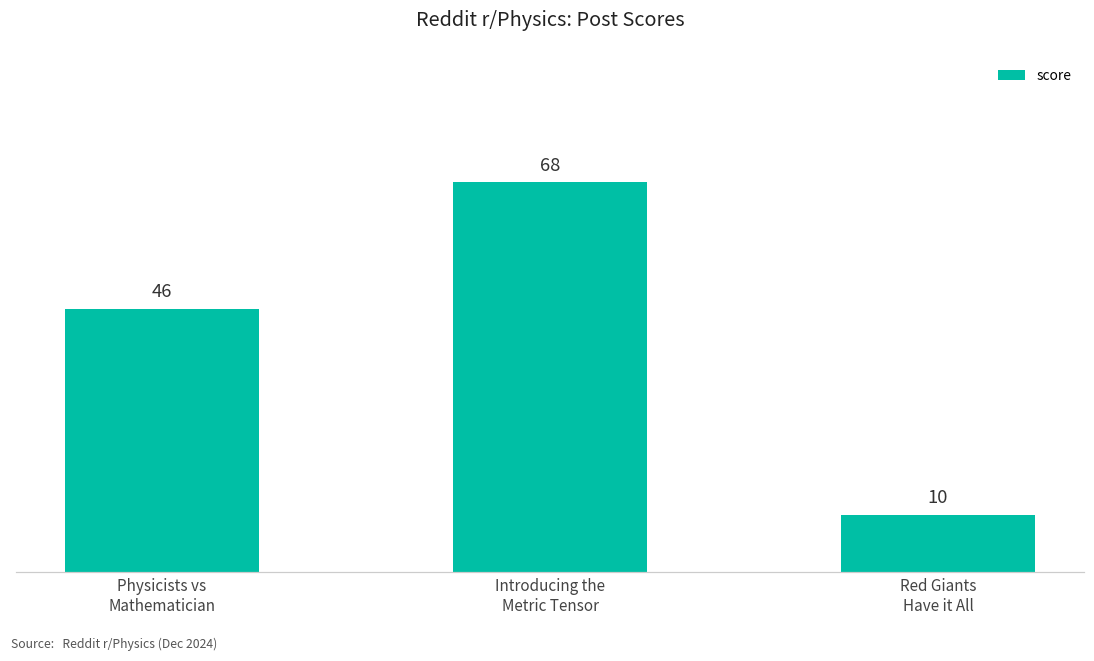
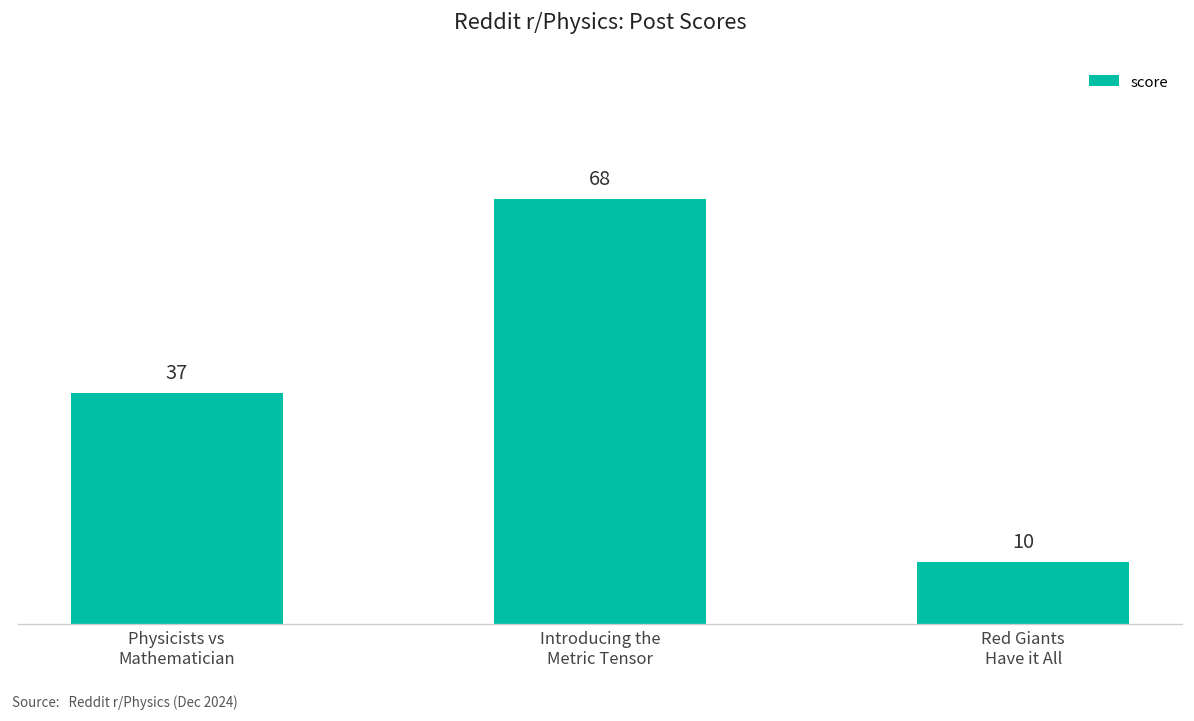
  {
-   "Physicists vs Mathematician": 46,
+   "Physicists vs Mathematician": 37,
    "Introducing the Metric Tensor": 68,
    "Red Giants Have it All": 10
  }
